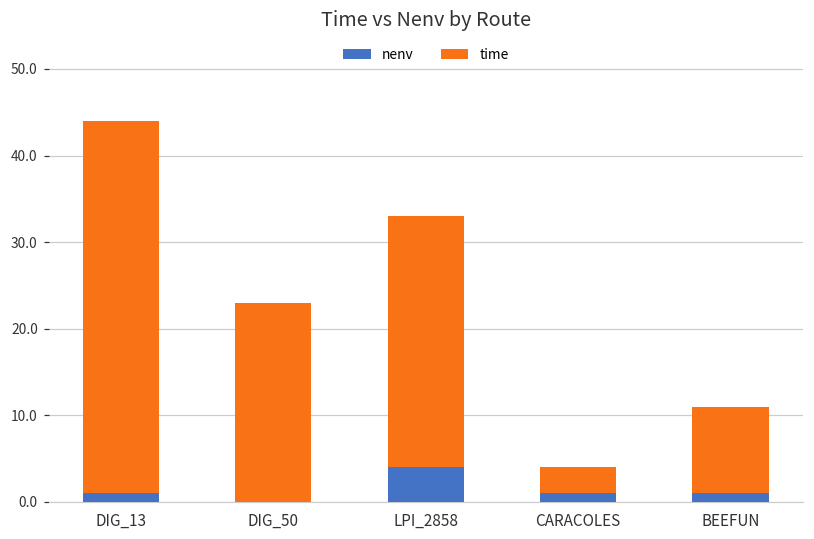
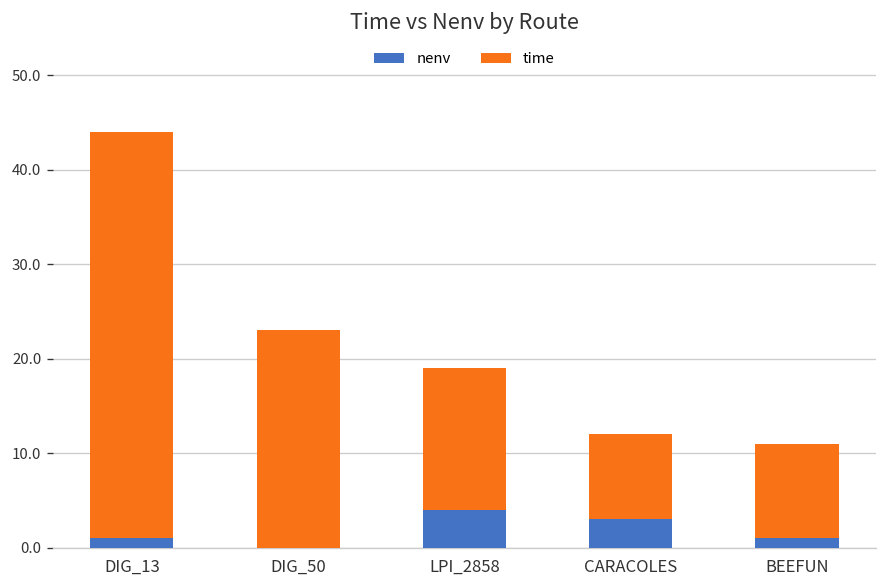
  {
    "nenv": {
      "DIG_13": 1,
      "DIG_50": 0,
      "LPI_2858": 4,
-     "CARACOLES": 1,
+     "CARACOLES": 3,
      "BEEFUN": 1
    },
    "time": {
      "DIG_13": 43,
      "DIG_50": 23,
-     "LPI_2858": 29,
-     "CARACOLES": 3,
+     "LPI_2858": 15,
+     "CARACOLES": 9,
      "BEEFUN": 10
    }
  }
